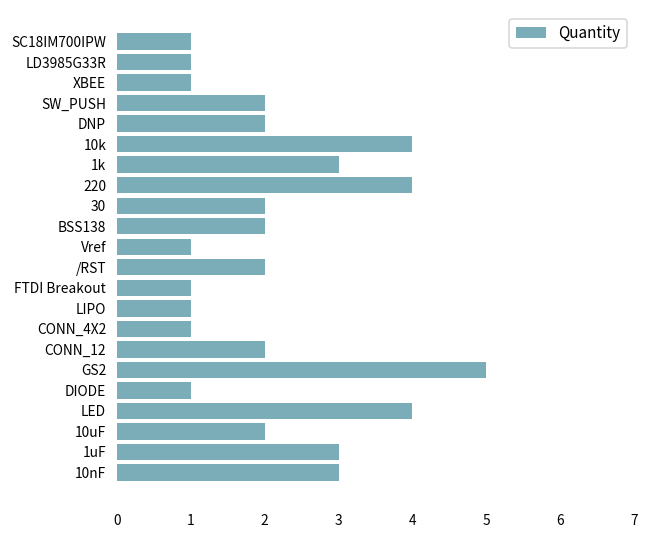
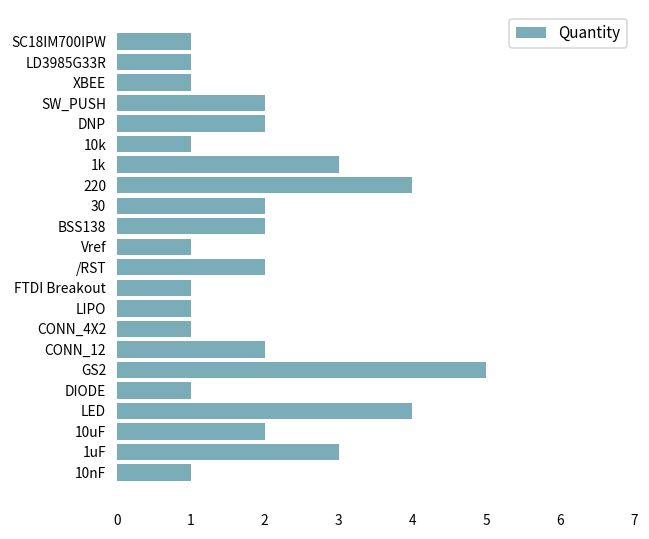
  {
    "SC18IM700IPW": 1,
    "LD3985G33R": 1,
    "XBEE": 1,
    "SW_PUSH": 2,
    "DNP": 2,
-   "10k": 4,
+   "10k": 1,
    "1k": 3,
    "220": 4,
    "30": 2,
    "BSS138": 2,
    "Vref": 1,
    "/RST": 2,
    "FTDI Breakout": 1,
    "LIPO": 1,
    "CONN_4X2": 1,
    "CONN_12": 2,
    "GS2": 5,
    "DIODE": 1,
    "LED": 4,
    "10uF": 2,
    "1uF": 3,
-   "10nF": 3
+   "10nF": 1
  }
